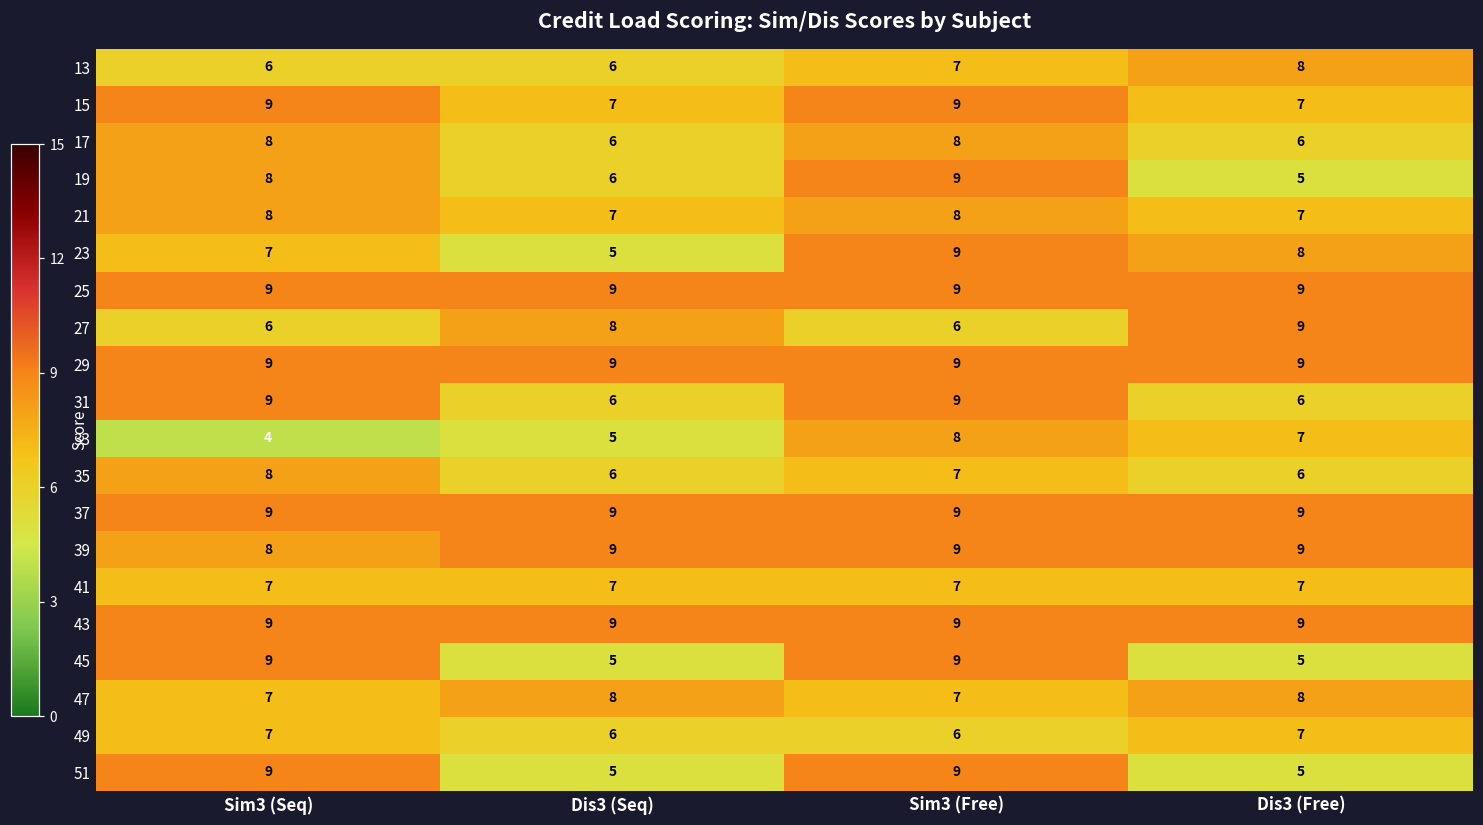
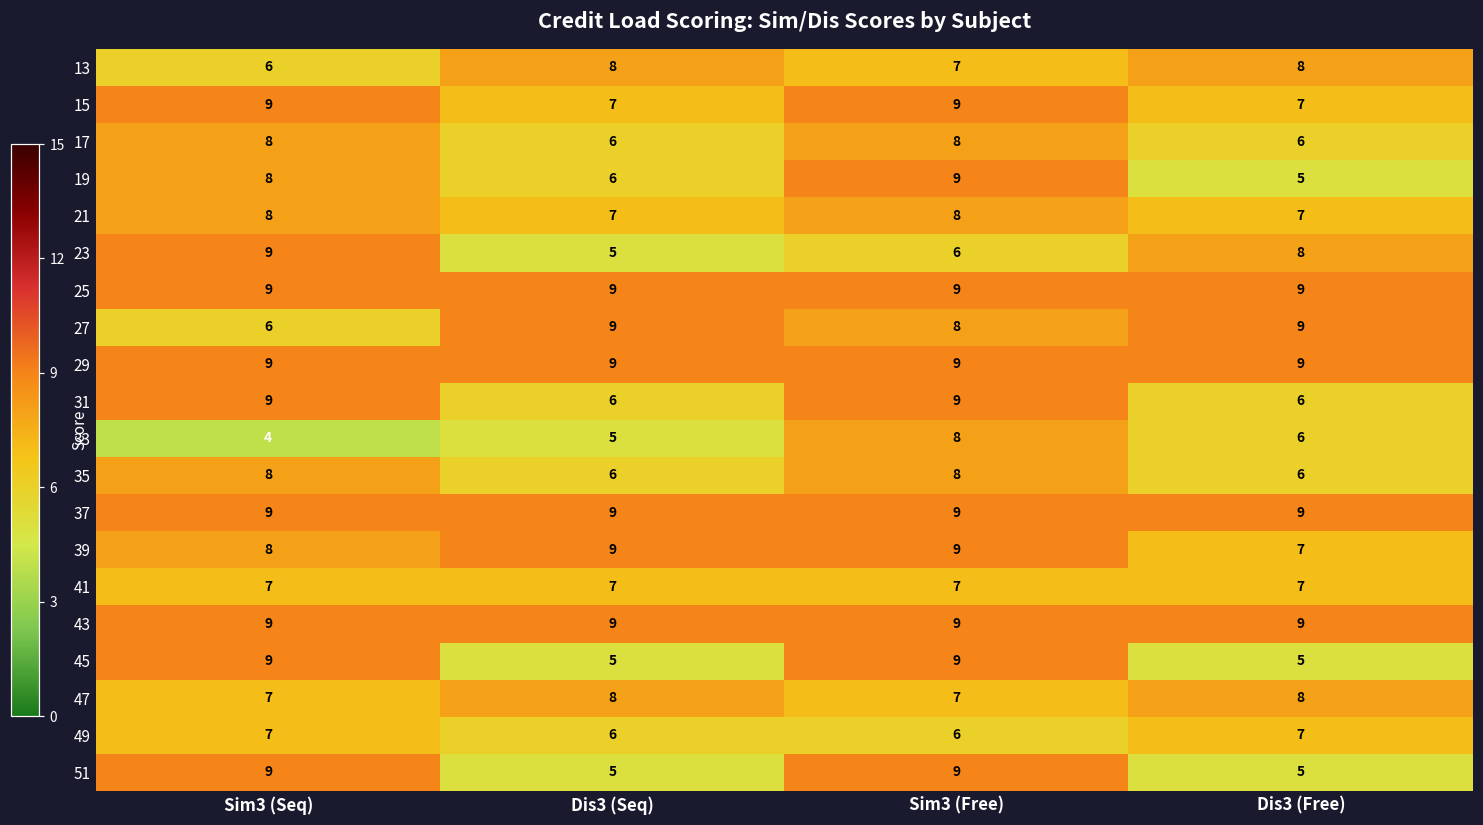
  {
    "13": {
      "Sim3 (Seq)": 6,
-     "Dis3 (Seq)": 6,
+     "Dis3 (Seq)": 8,
      "Sim3 (Free)": 7,
      "Dis3 (Free)": 8
    },
    "15": {
      "Sim3 (Seq)": 9,
      "Dis3 (Seq)": 7,
      "Sim3 (Free)": 9,
      "Dis3 (Free)": 7
    },
    "17": {
      "Sim3 (Seq)": 8,
      "Dis3 (Seq)": 6,
      "Sim3 (Free)": 8,
      "Dis3 (Free)": 6
    },
    "19": {
      "Sim3 (Seq)": 8,
      "Dis3 (Seq)": 6,
      "Sim3 (Free)": 9,
      "Dis3 (Free)": 5
    },
    "21": {
      "Sim3 (Seq)": 8,
      "Dis3 (Seq)": 7,
      "Sim3 (Free)": 8,
      "Dis3 (Free)": 7
    },
    "23": {
-     "Sim3 (Seq)": 7,
+     "Sim3 (Seq)": 9,
      "Dis3 (Seq)": 5,
-     "Sim3 (Free)": 9,
+     "Sim3 (Free)": 6,
      "Dis3 (Free)": 8
    },
    "25": {
      "Sim3 (Seq)": 9,
      "Dis3 (Seq)": 9,
      "Sim3 (Free)": 9,
      "Dis3 (Free)": 9
    },
    "27": {
      "Sim3 (Seq)": 6,
-     "Dis3 (Seq)": 8,
-     "Sim3 (Free)": 6,
+     "Dis3 (Seq)": 9,
+     "Sim3 (Free)": 8,
      "Dis3 (Free)": 9
    },
    "29": {
      "Sim3 (Seq)": 9,
      "Dis3 (Seq)": 9,
      "Sim3 (Free)": 9,
      "Dis3 (Free)": 9
    },
    "31": {
      "Sim3 (Seq)": 9,
      "Dis3 (Seq)": 6,
      "Sim3 (Free)": 9,
      "Dis3 (Free)": 6
    },
    "33": {
      "Sim3 (Seq)": 4,
      "Dis3 (Seq)": 5,
      "Sim3 (Free)": 8,
-     "Dis3 (Free)": 7
+     "Dis3 (Free)": 6
    },
    "35": {
      "Sim3 (Seq)": 8,
      "Dis3 (Seq)": 6,
-     "Sim3 (Free)": 7,
+     "Sim3 (Free)": 8,
      "Dis3 (Free)": 6
    },
    "37": {
      "Sim3 (Seq)": 9,
      "Dis3 (Seq)": 9,
      "Sim3 (Free)": 9,
      "Dis3 (Free)": 9
    },
    "39": {
      "Sim3 (Seq)": 8,
      "Dis3 (Seq)": 9,
      "Sim3 (Free)": 9,
-     "Dis3 (Free)": 9
+     "Dis3 (Free)": 7
    },
    "41": {
      "Sim3 (Seq)": 7,
      "Dis3 (Seq)": 7,
      "Sim3 (Free)": 7,
      "Dis3 (Free)": 7
    },
    "43": {
      "Sim3 (Seq)": 9,
      "Dis3 (Seq)": 9,
      "Sim3 (Free)": 9,
      "Dis3 (Free)": 9
    },
    "45": {
      "Sim3 (Seq)": 9,
      "Dis3 (Seq)": 5,
      "Sim3 (Free)": 9,
      "Dis3 (Free)": 5
    },
    "47": {
      "Sim3 (Seq)": 7,
      "Dis3 (Seq)": 8,
      "Sim3 (Free)": 7,
      "Dis3 (Free)": 8
    },
    "49": {
      "Sim3 (Seq)": 7,
      "Dis3 (Seq)": 6,
      "Sim3 (Free)": 6,
      "Dis3 (Free)": 7
    },
    "51": {
      "Sim3 (Seq)": 9,
      "Dis3 (Seq)": 5,
      "Sim3 (Free)": 9,
      "Dis3 (Free)": 5
    }
  }
